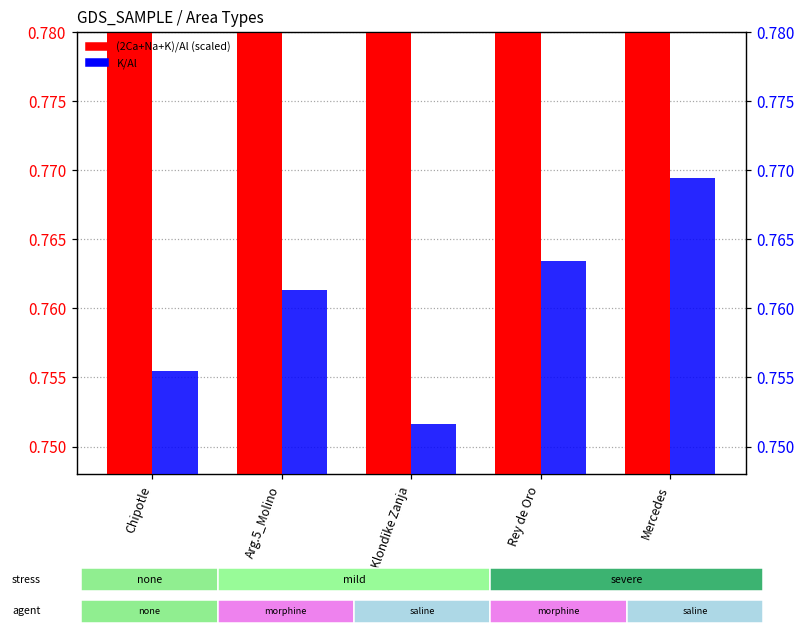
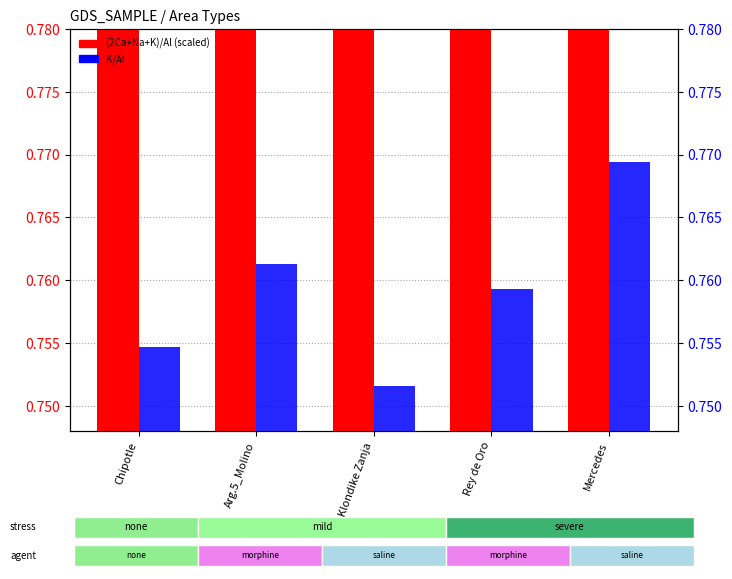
  {
    "K/Al": {
-     "Chipotle": 0.7555,
+     "Chipotle": 0.7547,
      "Arg.5_Molino": 0.7613,
      "Klondike Zanja": 0.7516,
-     "Rey de Oro": 0.7634,
+     "Rey de Oro": 0.7593,
      "Mercedes": 0.7694
    }
  }
